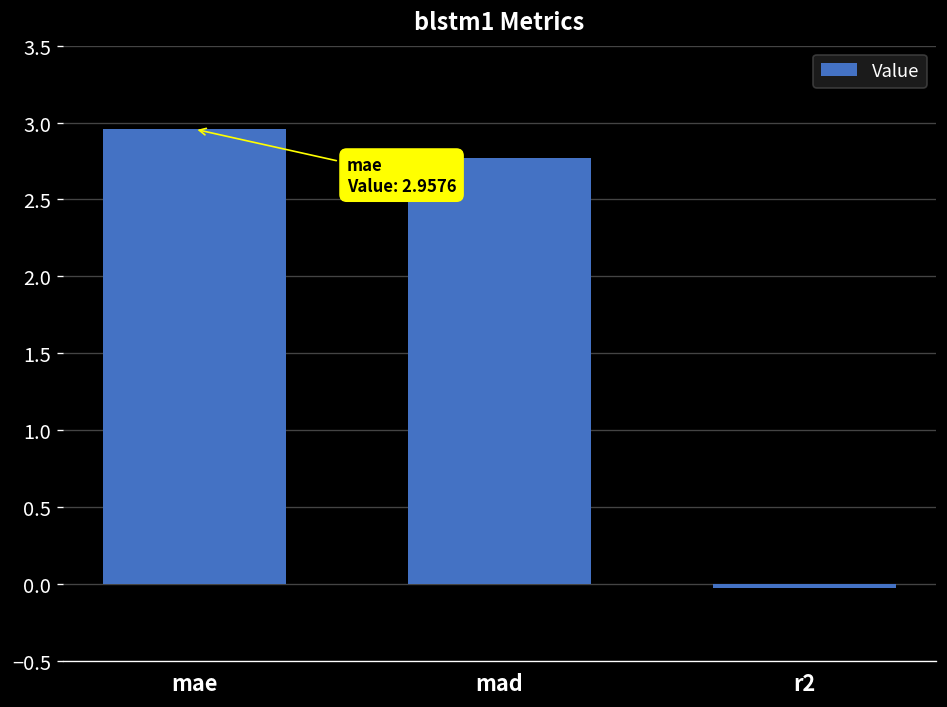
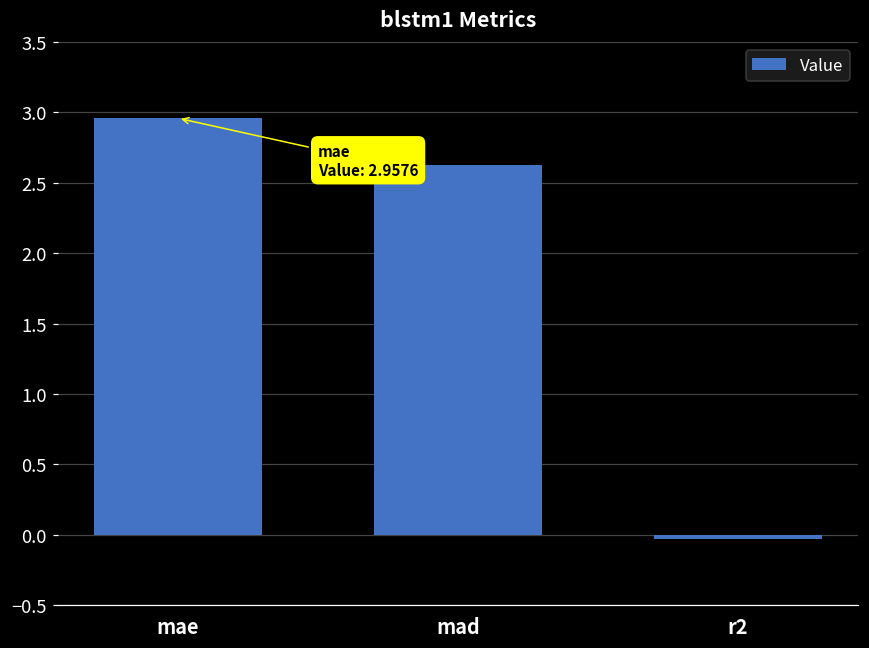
  {
-   "mad": 2.77,
+   "mad": 2.63,
    "r2": -0.03
  }
